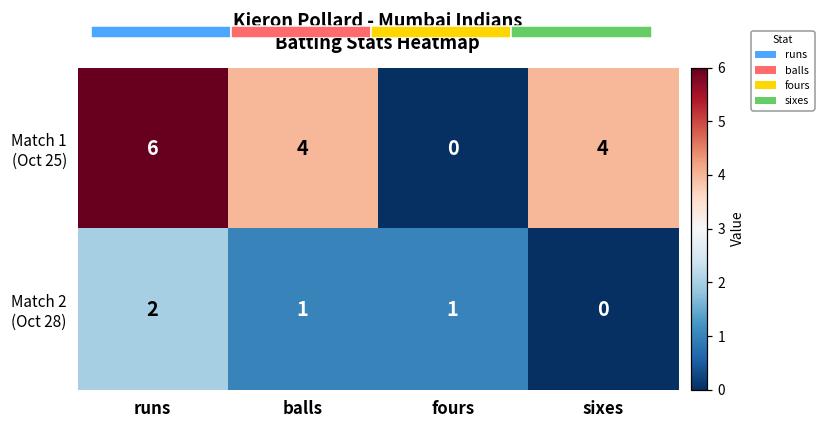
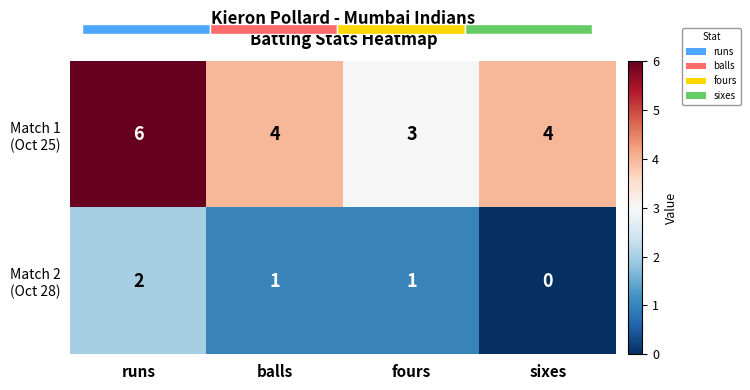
  {
    "Kieron Pollard - Mumbai Indians Batting Stats Heatmap": {
      "Match 1 (Oct 25)": {
        "runs": 6,
        "balls": 4,
-       "fours": 0,
+       "fours": 3,
        "sixes": 4
      },
      "Match 2 (Oct 28)": {
        "runs": 2,
        "balls": 1,
        "fours": 1,
        "sixes": 0
      }
    }
  }
